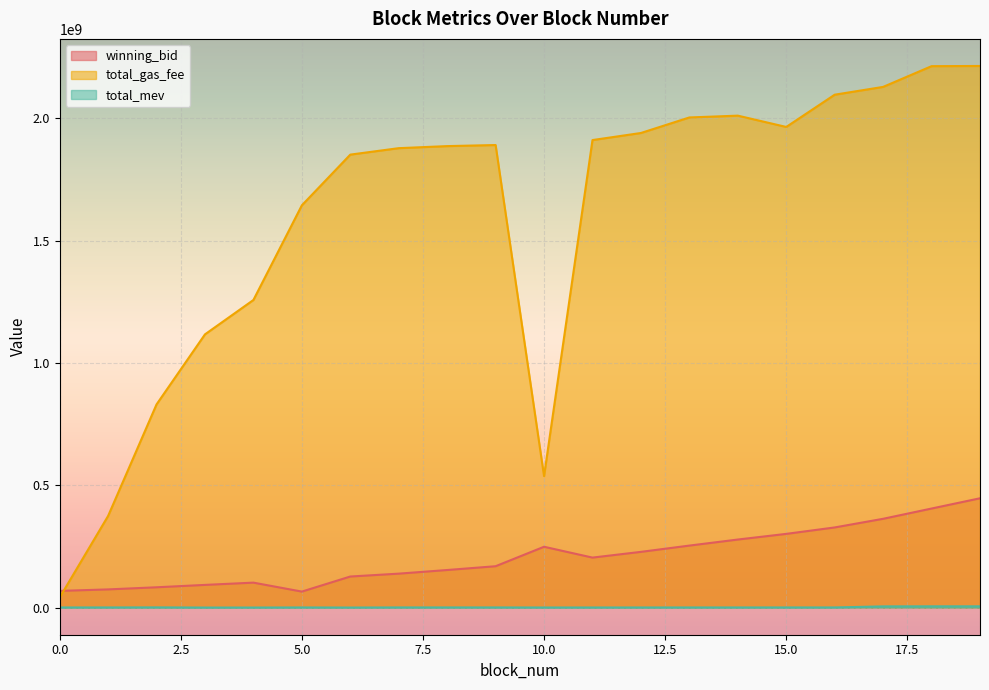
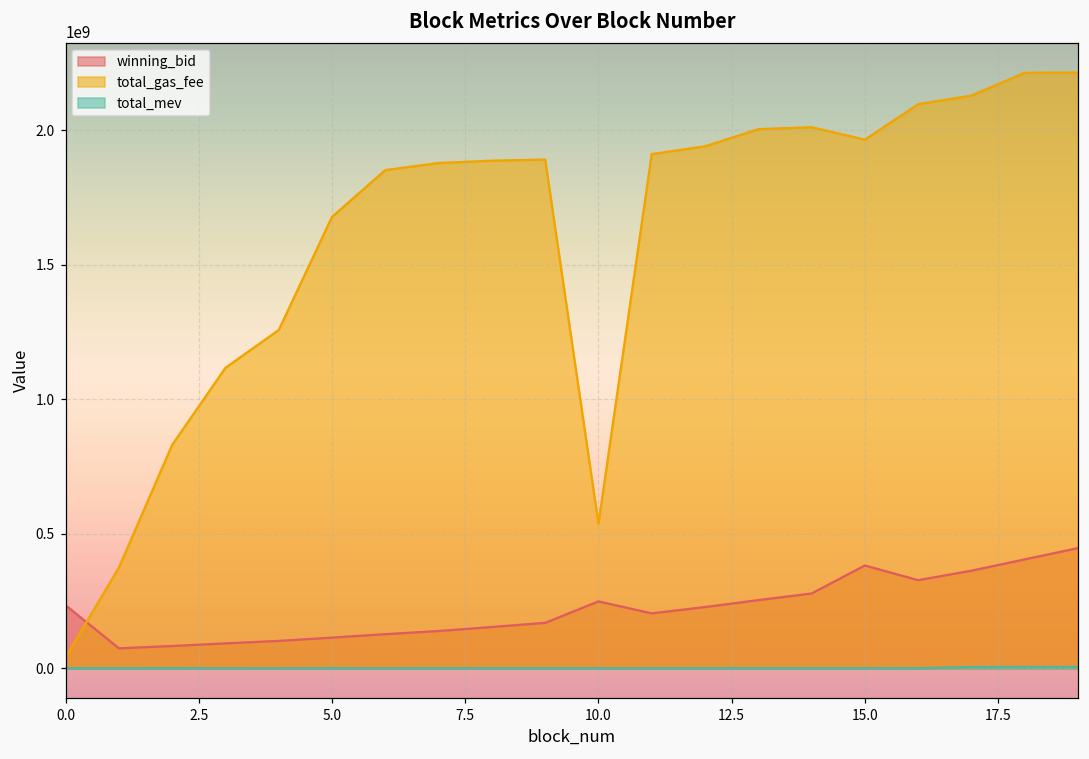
  {
    "winning_bid": {
-     "0.0": 70000000,
-     "5.0": 70000000,
+     "0.0": 230000000,
+     "5.0": 110000000,
      "10.0": 250000000,
-     "15.0": 300000000
+     "15.0": 380000000
    },
    "total_gas_fee": {
      "0.0": 40000000,
-     "5.0": 1640000000,
+     "5.0": 1680000000,
      "10.0": 540000000,
      "15.0": 1960000000
    },
    "total_mev": {
      "0.0": 0,
      "5.0": 0,
      "10.0": 0,
      "15.0": 0
    }
  }
